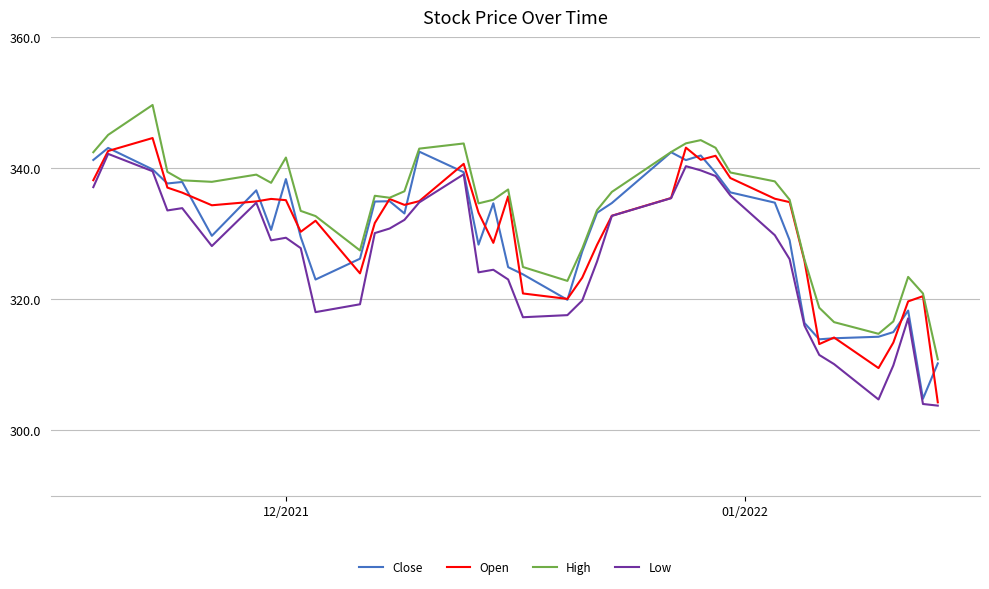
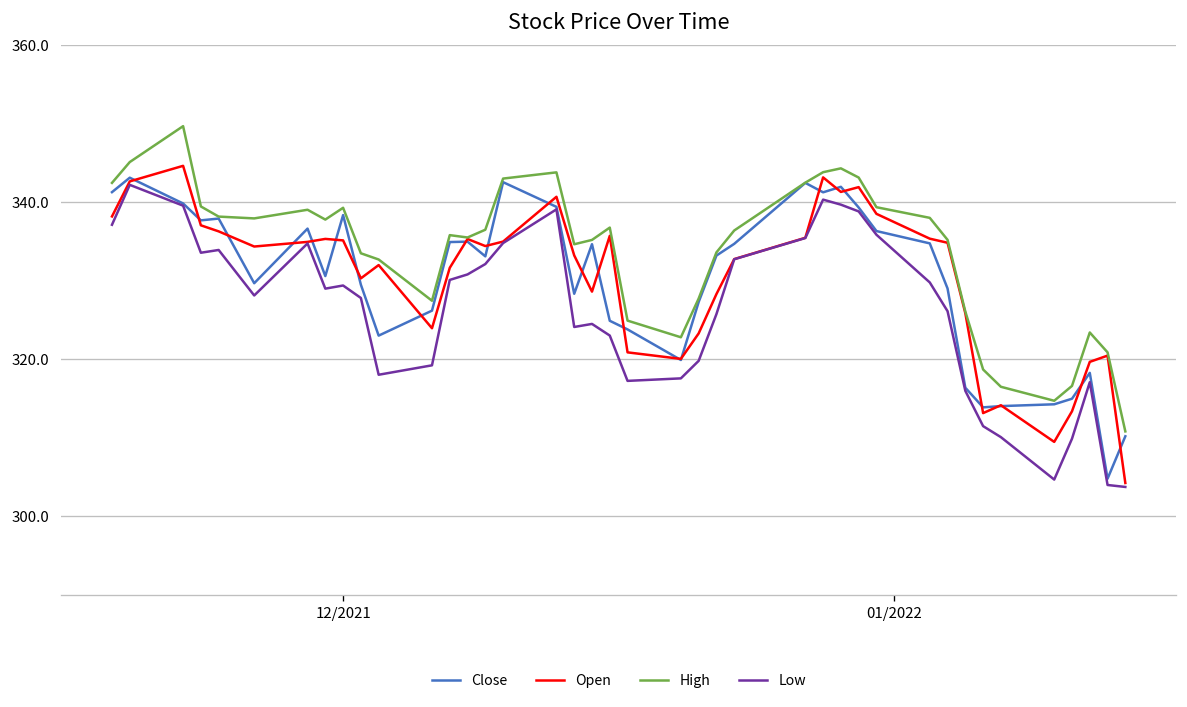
  {
    "Close": {
      "12/2021": 338
    },
    "Open": {
      "12/2021": 335
    },
    "High": {
-     "12/2021": 342
+     "12/2021": 339
    },
    "Low": {
      "12/2021": 329
    }
  }
